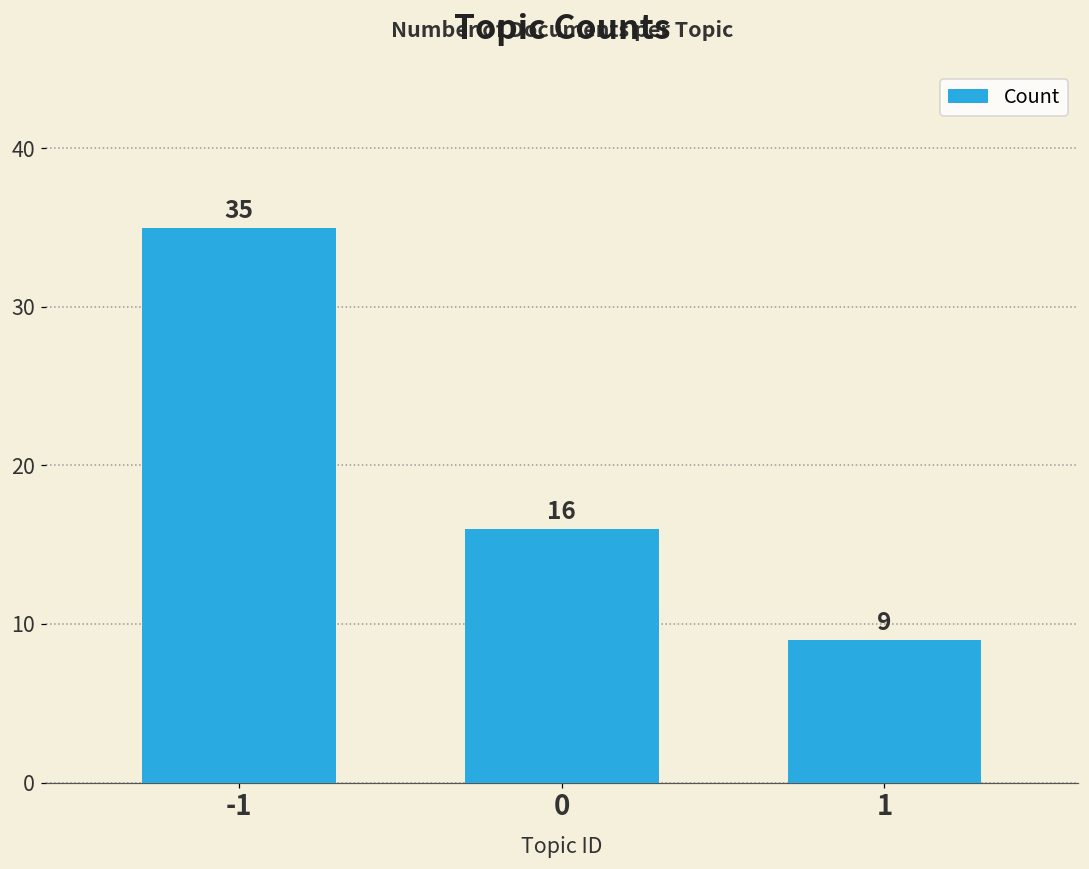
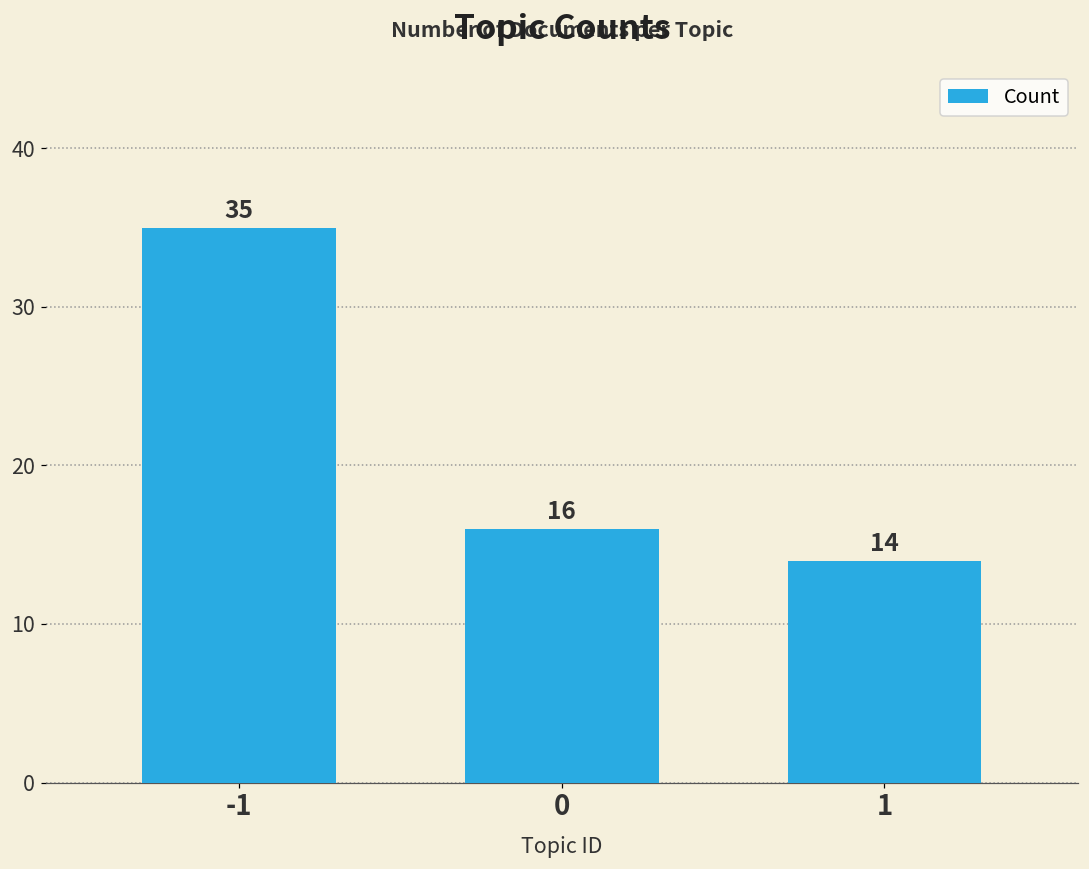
  {
    "-1": 35,
    "0": 16,
-   "1": 9
+   "1": 14
  }
